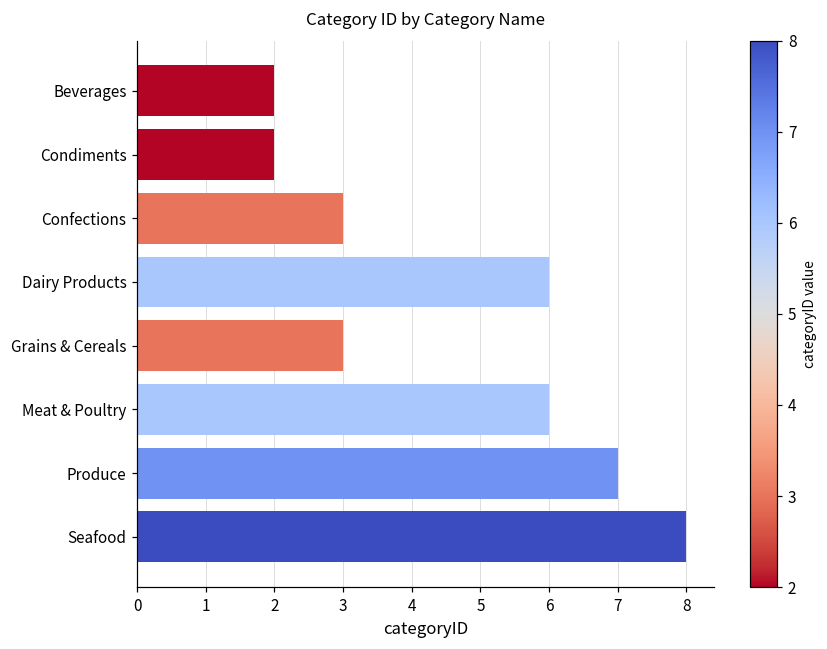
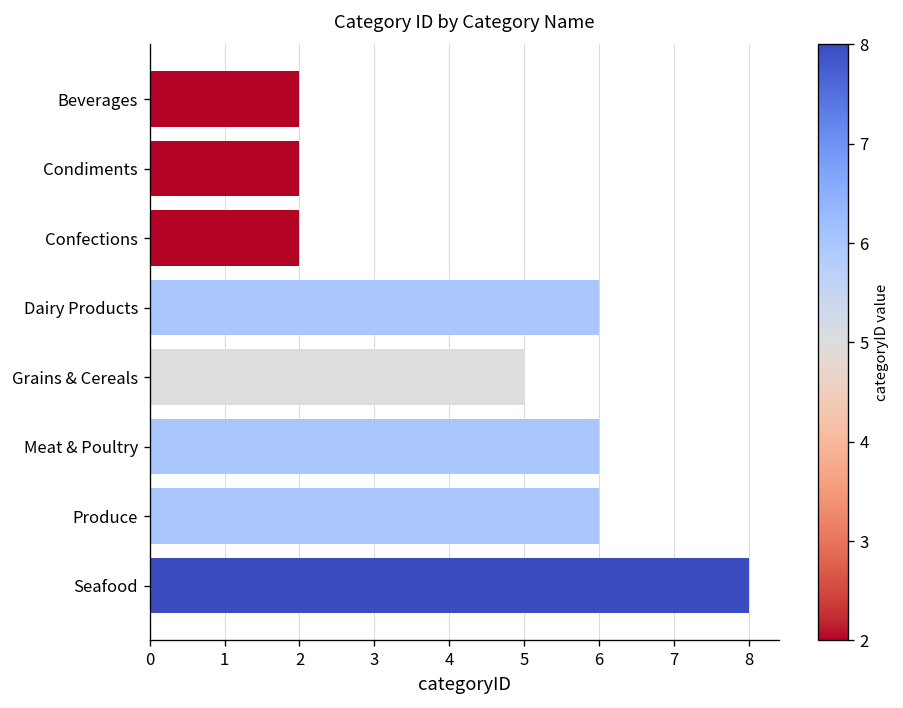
  {
    "Beverages": 2,
    "Condiments": 2,
-   "Confections": 3,
+   "Confections": 2,
    "Dairy Products": 6,
-   "Grains & Cereals": 3,
+   "Grains & Cereals": 5,
    "Meat & Poultry": 6,
-   "Produce": 7,
+   "Produce": 6,
    "Seafood": 8
  }
